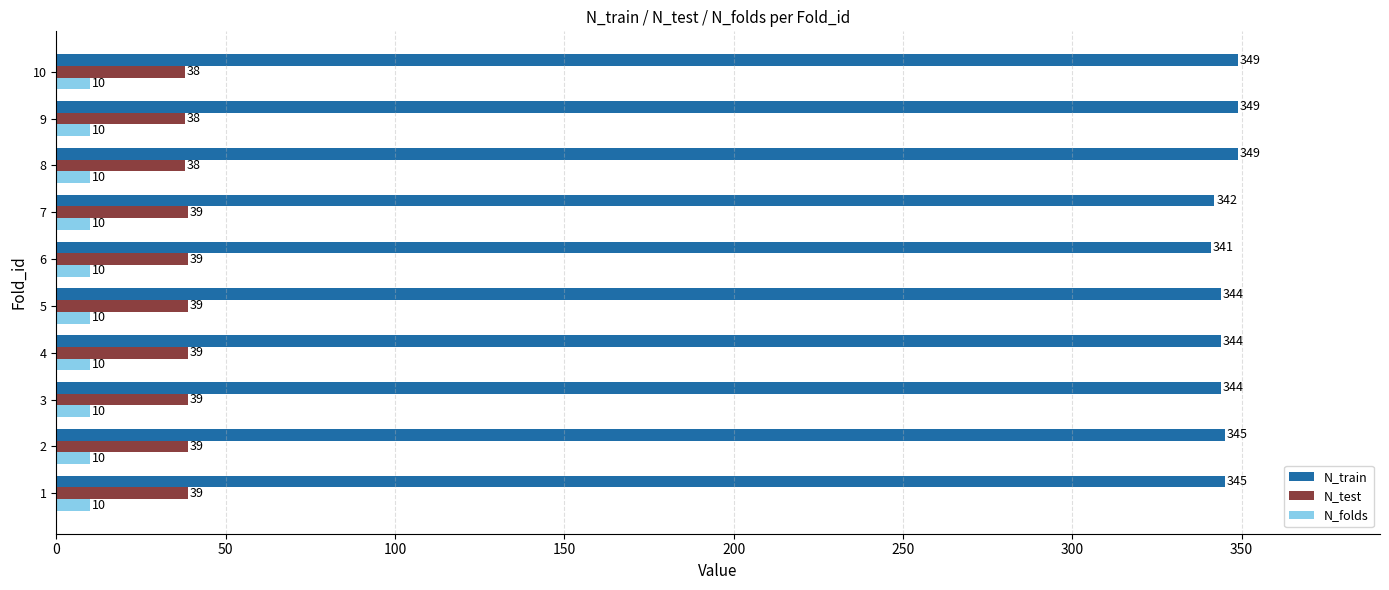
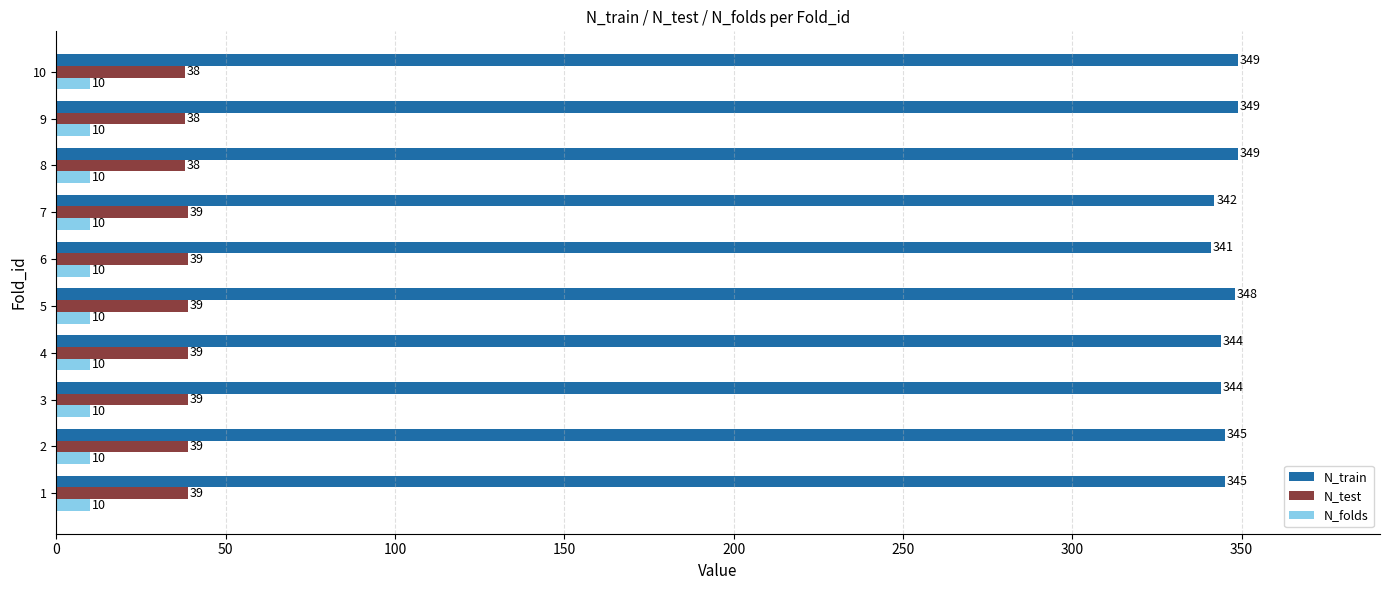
  {
    "N_train": {
      "10": 349,
      "9": 349,
      "8": 349,
      "7": 342,
      "6": 341,
-     "5": 344,
+     "5": 348,
      "4": 344,
      "3": 344,
      "2": 345,
      "1": 345
    },
    "N_test": {
      "10": 38,
      "9": 38,
      "8": 38,
      "7": 39,
      "6": 39,
      "5": 39,
      "4": 39,
      "3": 39,
      "2": 39,
      "1": 39
    },
    "N_folds": {
      "10": 10,
      "9": 10,
      "8": 10,
      "7": 10,
      "6": 10,
      "5": 10,
      "4": 10,
      "3": 10,
      "2": 10,
      "1": 10
    }
  }
